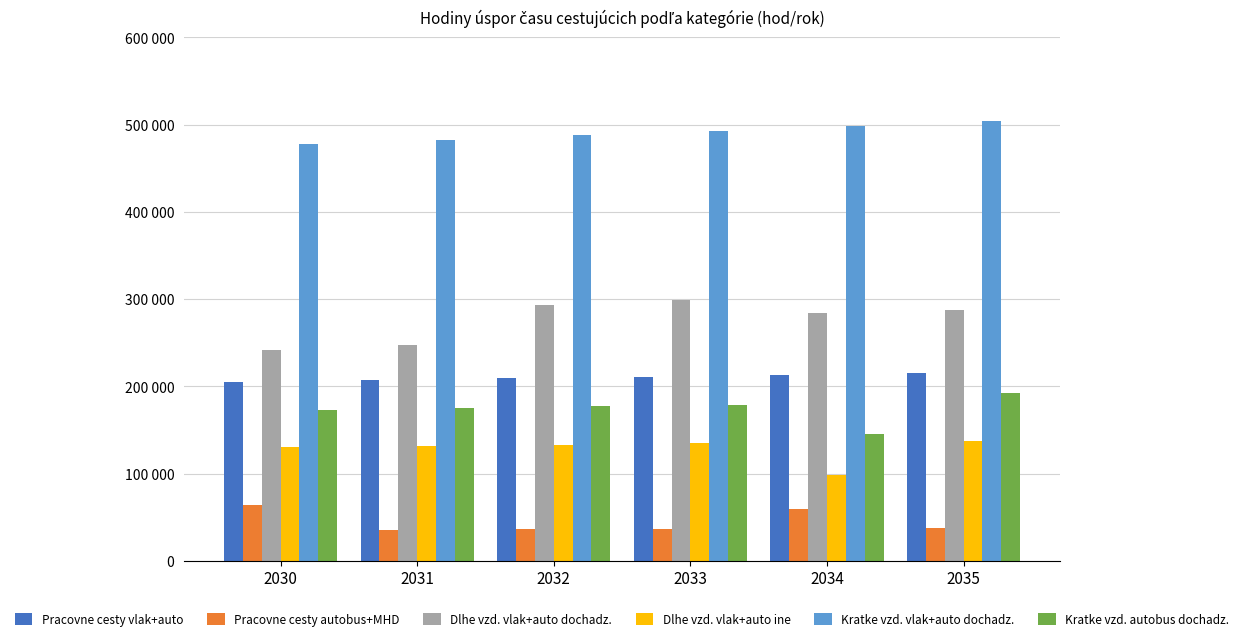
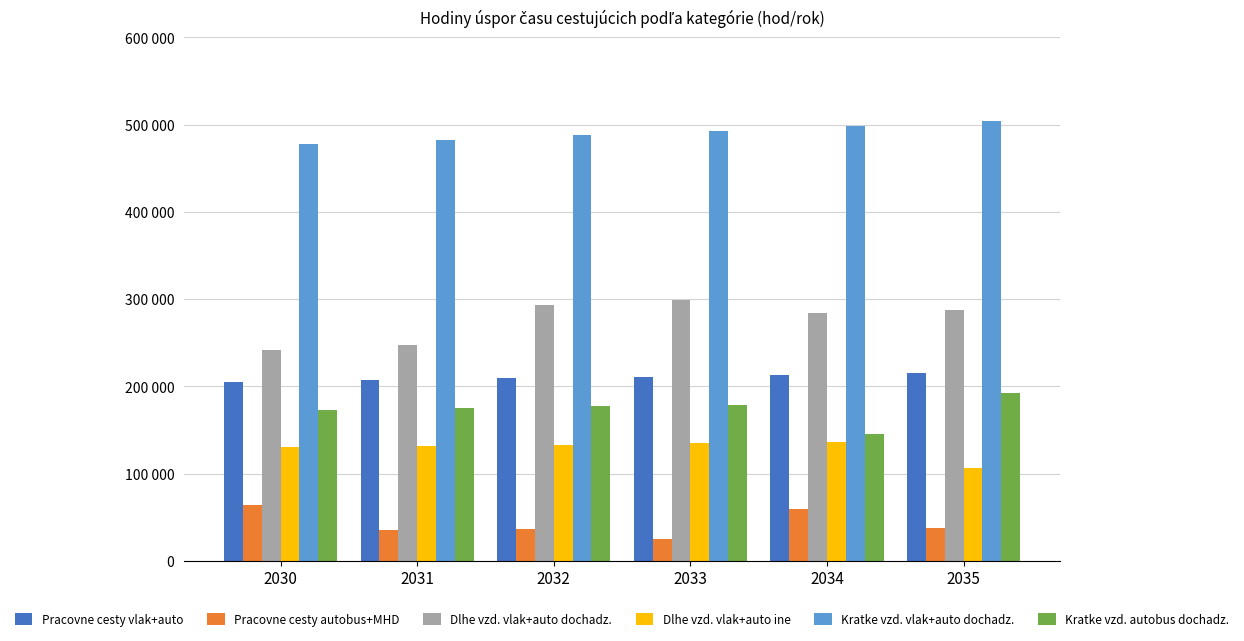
  {
    "Pracovne cesty autobus+MHD": {
      "2030": 60000,
      "2031": 40000,
      "2032": 40000,
-     "2033": 40000,
+     "2033": 30000,
      "2034": 60000,
      "2035": 40000
    },
    "Dlhe vzd. vlak+auto dochadz.": {
      "2030": 240000,
      "2031": 250000,
      "2032": 290000,
      "2033": 300000,
      "2034": 280000,
      "2035": 290000
    },
    "Dlhe vzd. vlak+auto ine": {
      "2030": 130000,
      "2031": 130000,
      "2032": 130000,
      "2033": 130000,
-     "2034": 100000,
-     "2035": 140000
+     "2034": 140000,
+     "2035": 110000
    },
    "Kratke vzd. autobus dochadz.": {
      "2030": 170000,
      "2031": 180000,
      "2032": 180000,
      "2033": 180000,
      "2034": 150000,
      "2035": 190000
    }
  }
